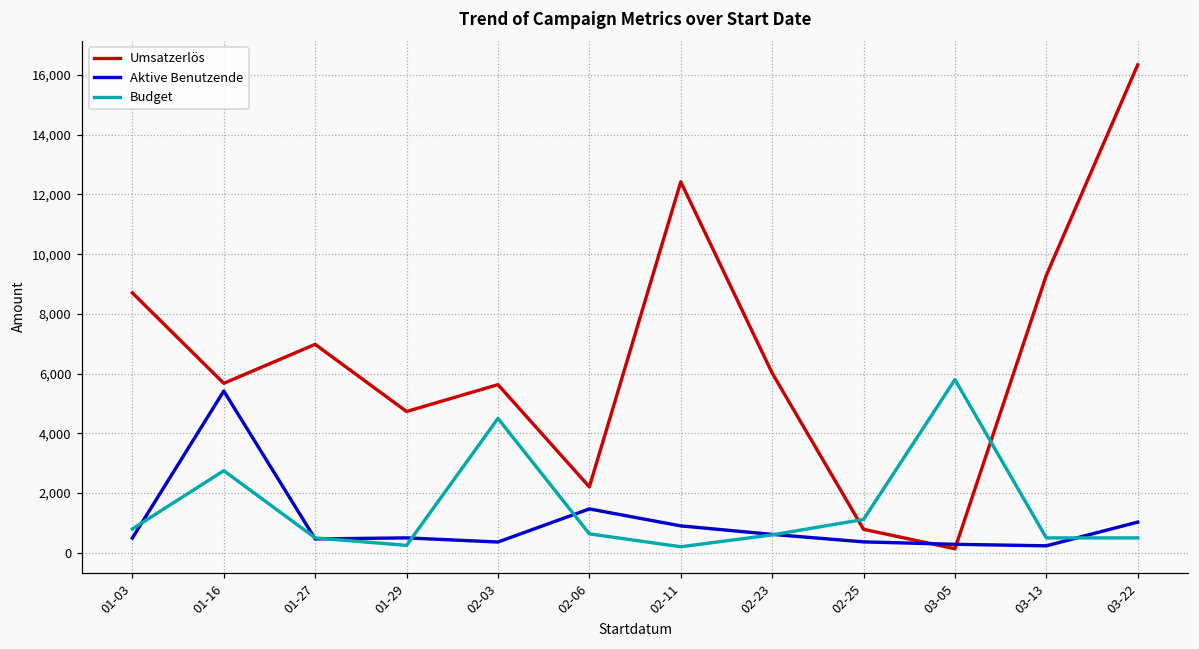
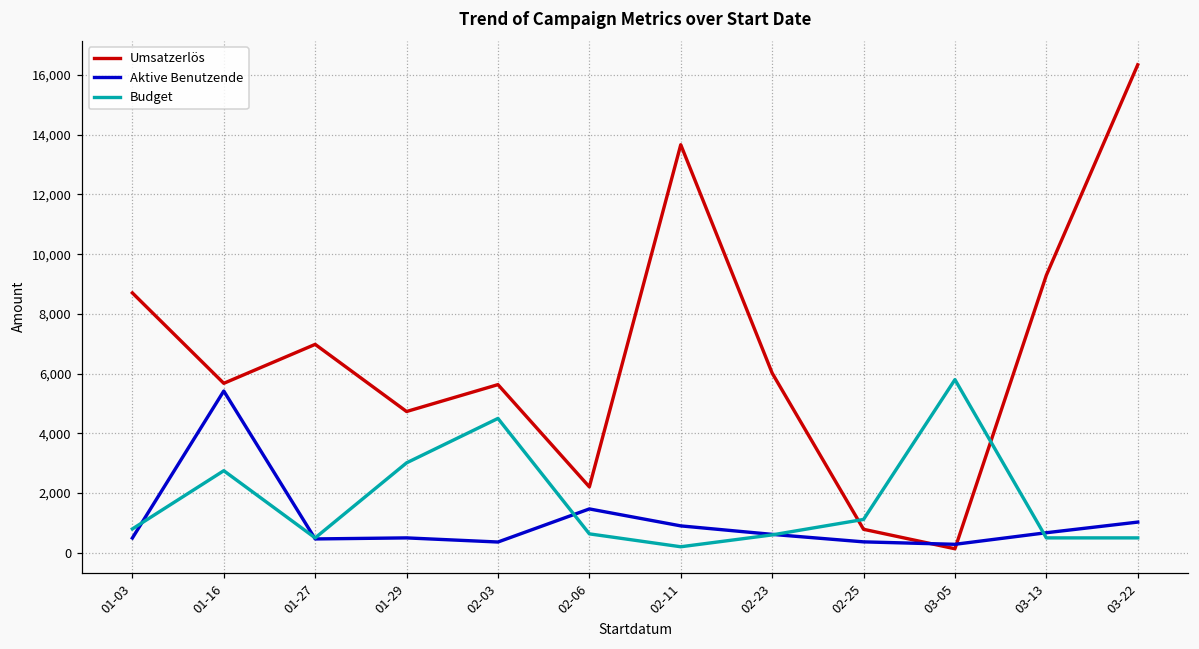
  {
    "Umsatzerlös": {
      "01-03": "8,700",
      "01-16": "5,700",
      "01-27": "7,000",
      "01-29": "4,700",
      "02-03": "5,600",
      "02-06": "2,200",
-     "02-11": "12,400",
+     "02-11": "13,700",
      "02-23": "6,000",
      "02-25": "800",
      "03-05": "100",
      "03-13": "9,300",
      "03-22": "16,300"
    },
    "Aktive Benutzende": {
      "01-03": "500",
      "01-16": "5,400",
      "01-29": "500",
      "02-03": "400",
      "02-06": "1,500",
      "02-11": "900",
      "02-25": "400",
      "03-05": "300",
-     "03-13": "200",
+     "03-13": "700",
      "03-22": "1,000"
    },
    "Budget": {
      "01-03": "800",
      "01-16": "2,800",
-     "01-29": "300",
+     "01-29": "3,000",
      "02-03": "4,500",
      "02-06": "600",
      "02-11": "200",
      "02-25": "1,100",
      "03-05": "5,800",
      "03-13": "500",
      "03-22": "500"
    }
  }
